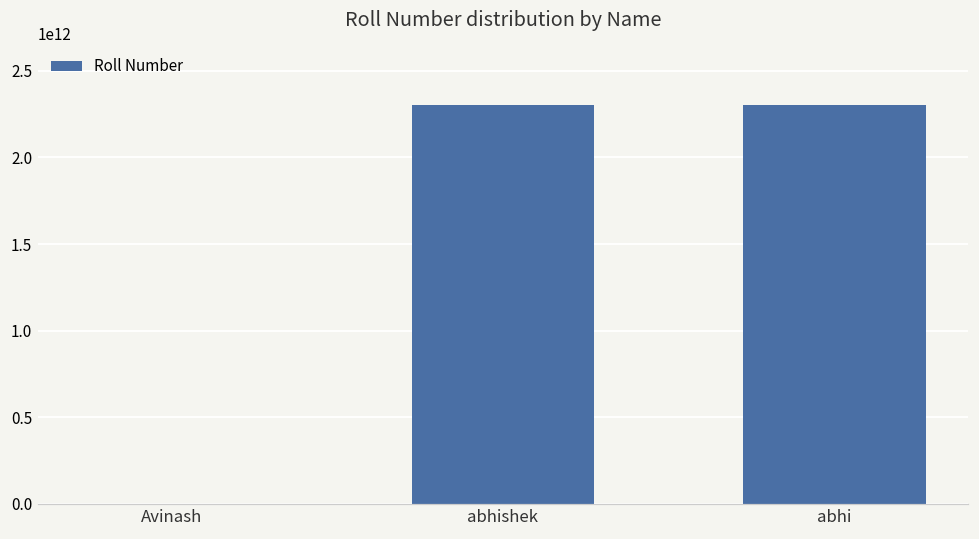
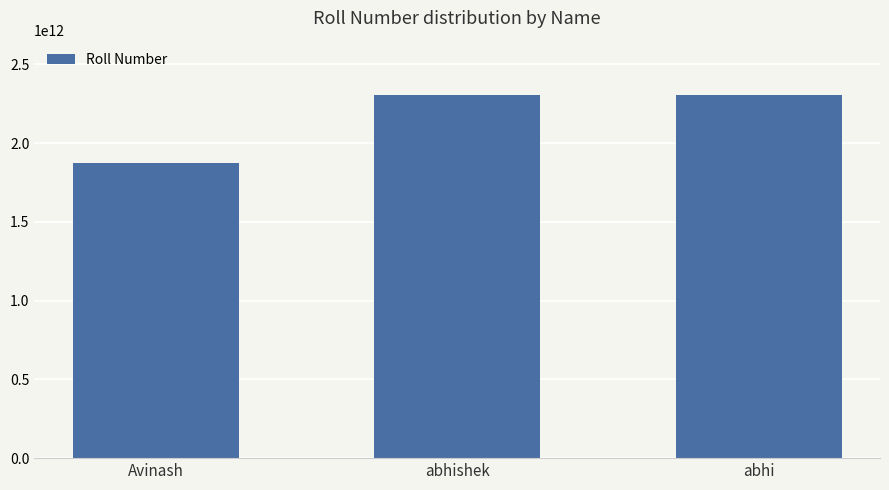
  {
-   "Avinash": 0,
+   "Avinash": 1870000000000,
    "abhishek": 2300000000000,
    "abhi": 2300000000000
  }
